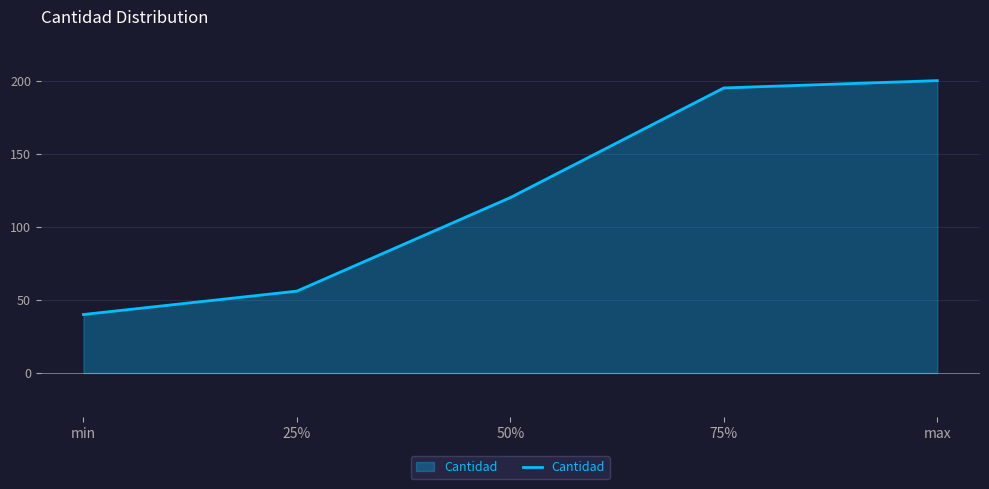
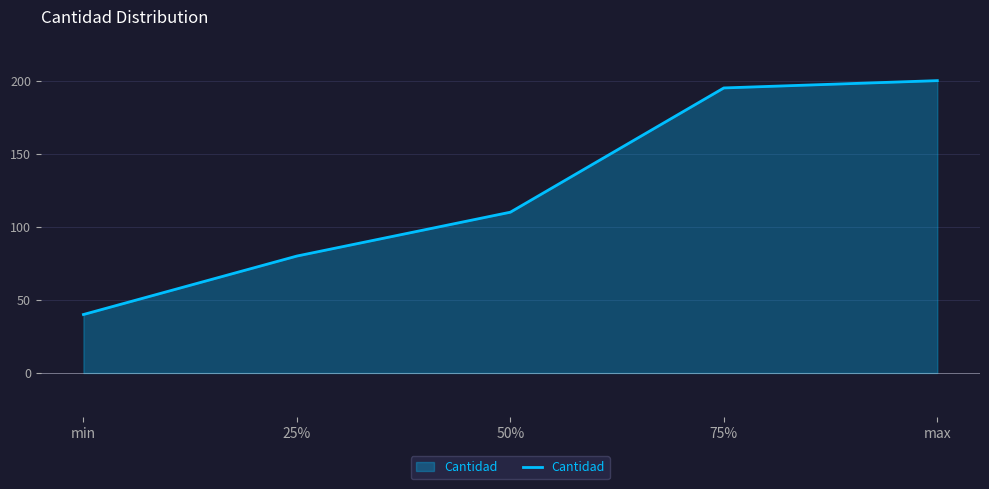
  {
    "min": 40,
-   "25%": 56,
-   "50%": 120,
+   "25%": 80,
+   "50%": 110,
    "75%": 195,
    "max": 200
  }
